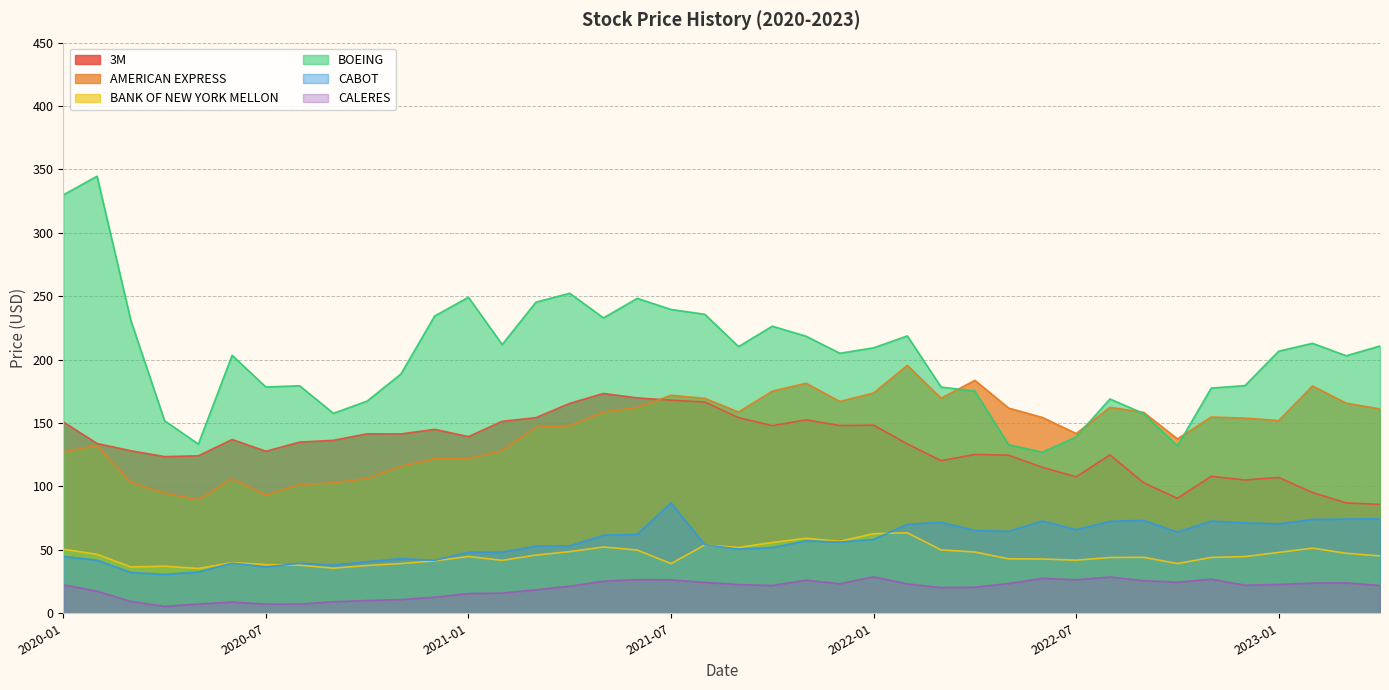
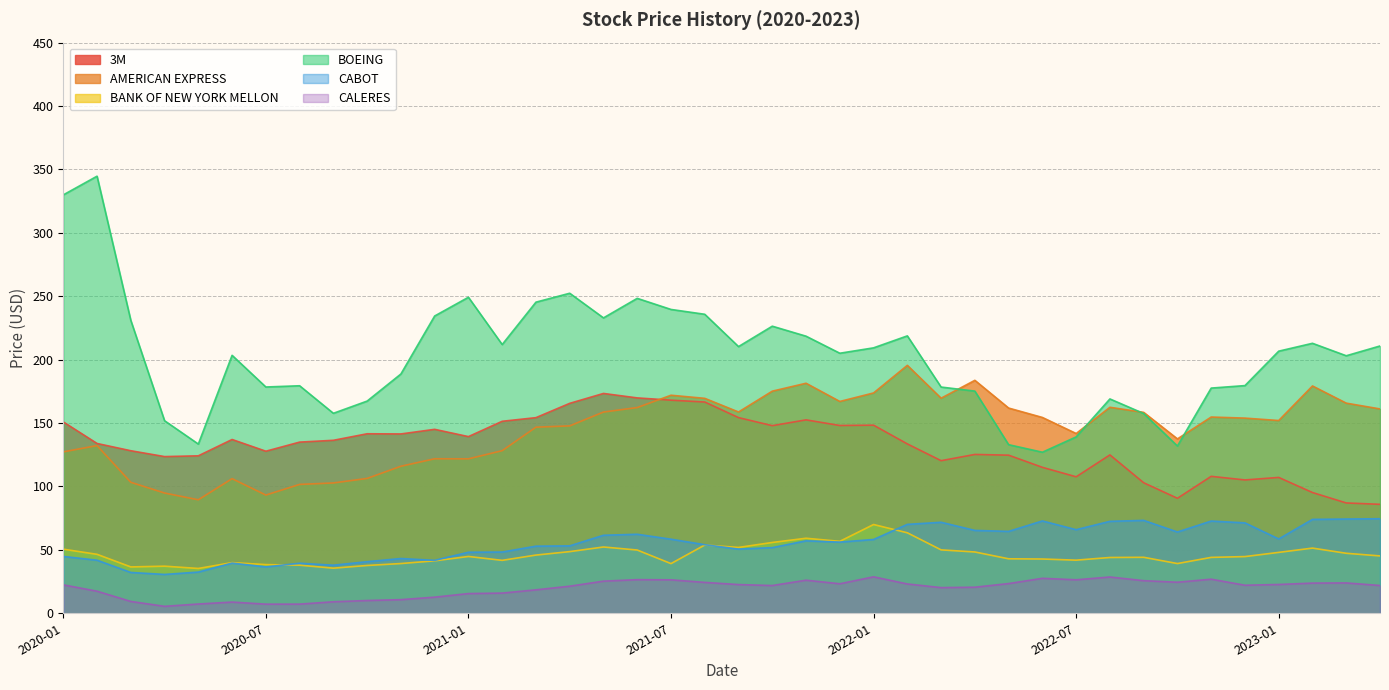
  {
    "BANK OF NEW YORK MELLON": {
      "2020-01": 51,
      "2021-01": 45,
      "2021-07": 39,
-     "2022-01": 63,
+     "2022-01": 70,
      "2022-07": 42,
      "2023-01": 48
    },
    "BOEING": {
      "2020-01": 330,
      "2020-07": 178,
      "2021-01": 249,
      "2021-07": 240,
      "2022-01": 209,
      "2022-07": 139,
      "2023-01": 207
    },
    "CABOT": {
      "2020-01": 45,
      "2021-01": 48,
-     "2021-07": 87,
+     "2021-07": 58,
      "2022-01": 58,
      "2022-07": 66,
-     "2023-01": 70
+     "2023-01": 59
    },
    "CALERES": {
      "2020-01": 22,
      "2020-07": 7,
      "2021-01": 16,
      "2021-07": 26,
      "2022-01": 29,
      "2022-07": 26,
      "2023-01": 23
    }
  }
